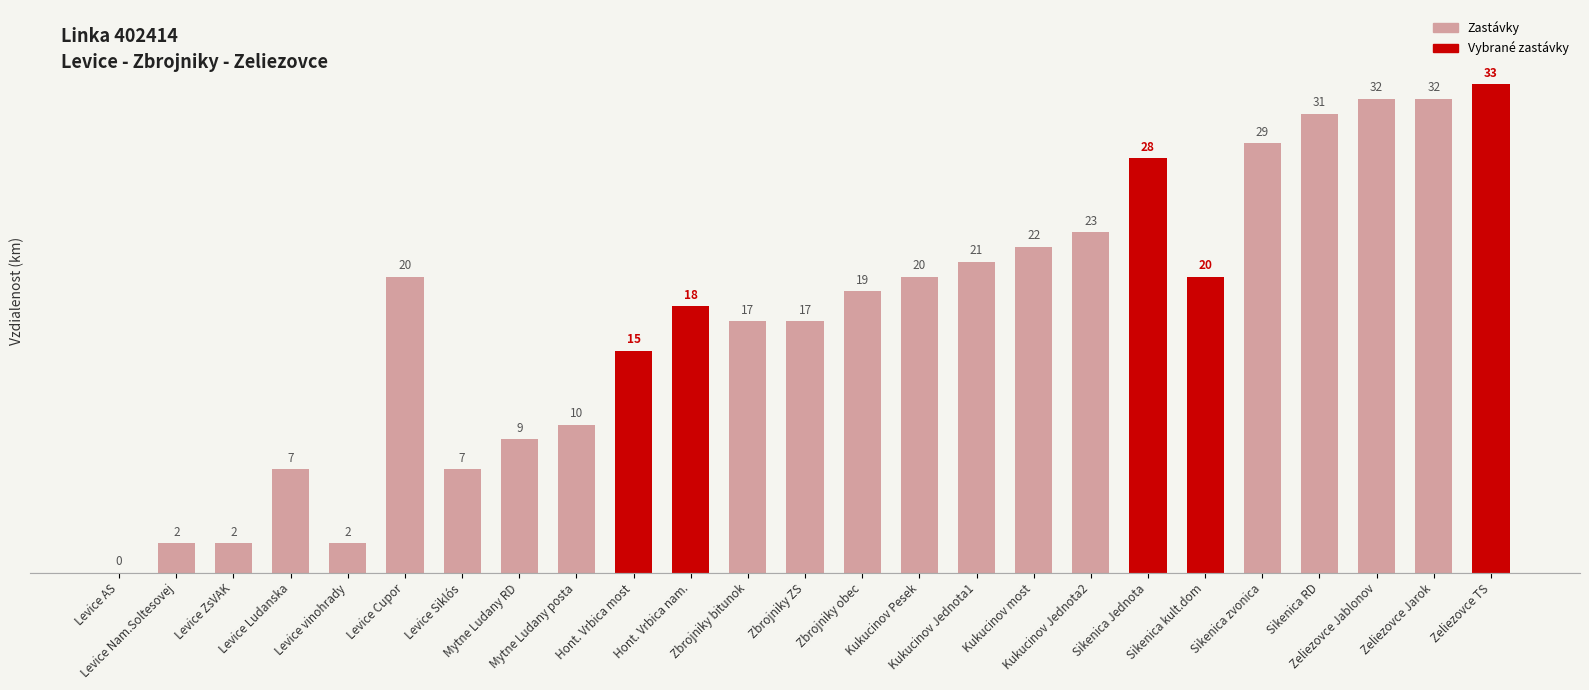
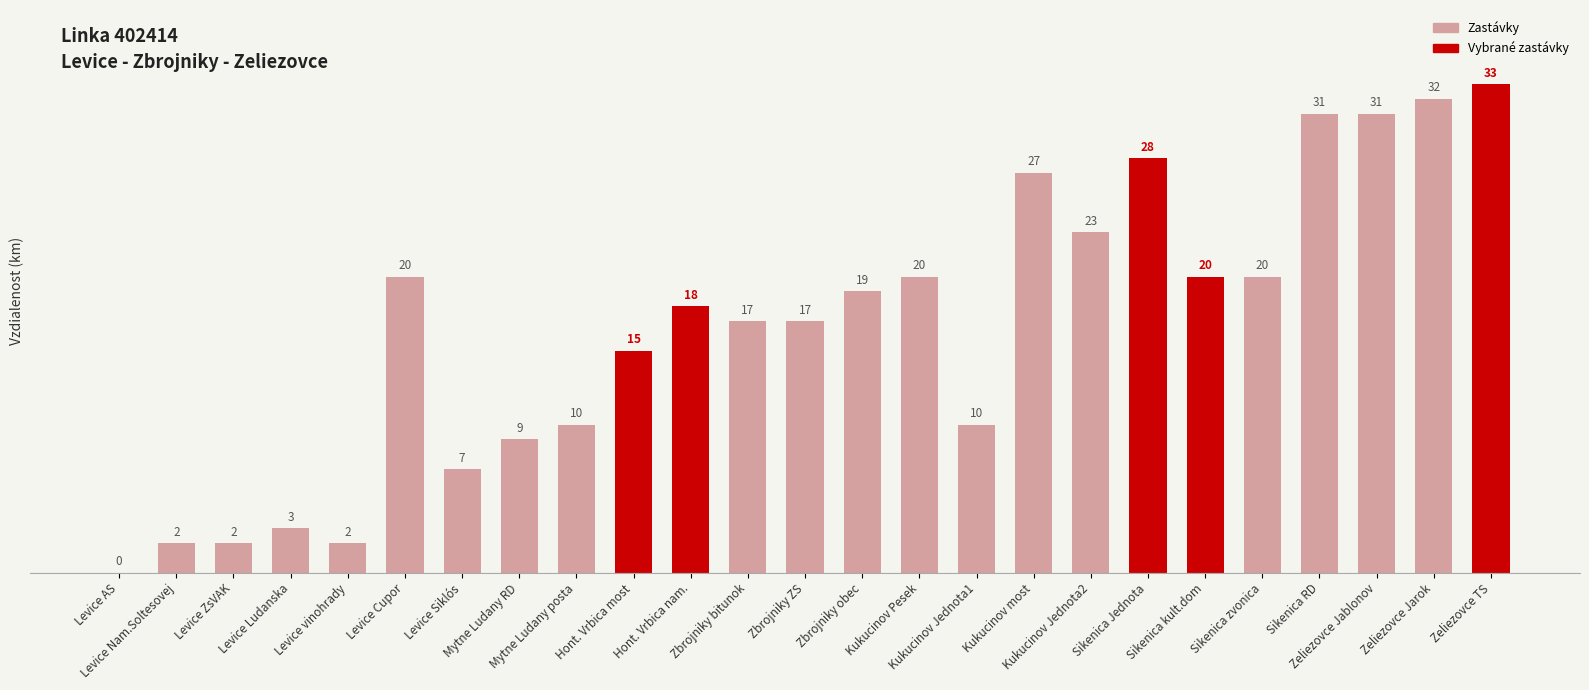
  {
    "Levice AS": 0,
    "Levice Nam.Soltesovej": 2,
    "Levice ZsVAK": 2,
-   "Levice Ludanska": 7,
+   "Levice Ludanska": 3,
    "Levice vinohrady": 2,
    "Levice Cupor": 20,
    "Levice Siklós": 7,
    "Mytne Ludany RD": 9,
    "Mytne Ludany posta": 10,
    "Hont. Vrbica most": 15,
    "Hont. Vrbica nam.": 18,
    "Zbrojniky bitunok": 17,
    "Zbrojniky ZS": 17,
    "Zbrojniky obec": 19,
    "Kukucinov Pesek": 20,
-   "Kukucinov Jednota1": 21,
-   "Kukucinov most": 22,
+   "Kukucinov Jednota1": 10,
+   "Kukucinov most": 27,
    "Kukucinov Jednota2": 23,
    "Sikenica Jednota": 28,
    "Sikenica kult.dom": 20,
-   "Sikenica zvonica": 29,
+   "Sikenica zvonica": 20,
    "Sikenica RD": 31,
-   "Zeliezovce Jablonov": 32,
+   "Zeliezovce Jablonov": 31,
    "Zeliezovce Jarok": 32,
    "Zeliezovce TS": 33
  }
